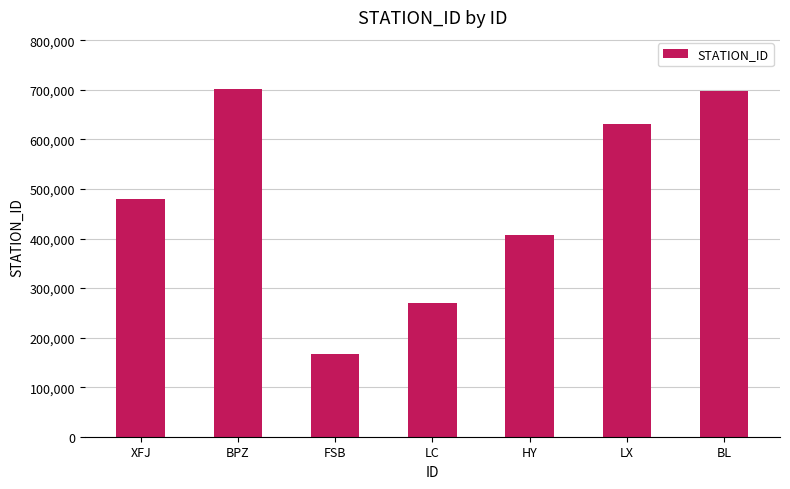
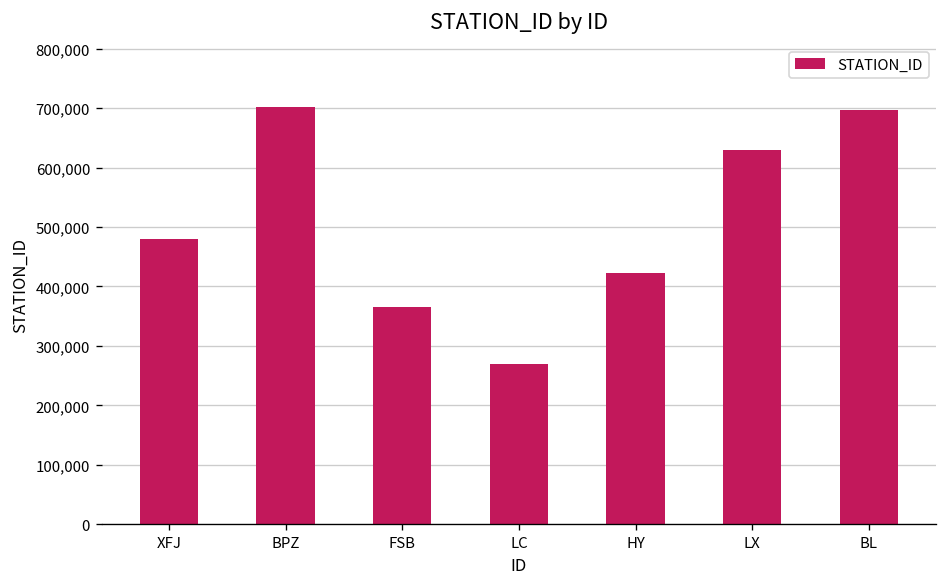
  {
    "XFJ": "480,000",
    "BPZ": "700,000",
-   "FSB": "170,000",
+   "FSB": "370,000",
    "LC": "270,000",
-   "HY": "410,000",
+   "HY": "420,000",
    "LX": "630,000",
    "BL": "700,000"
  }
